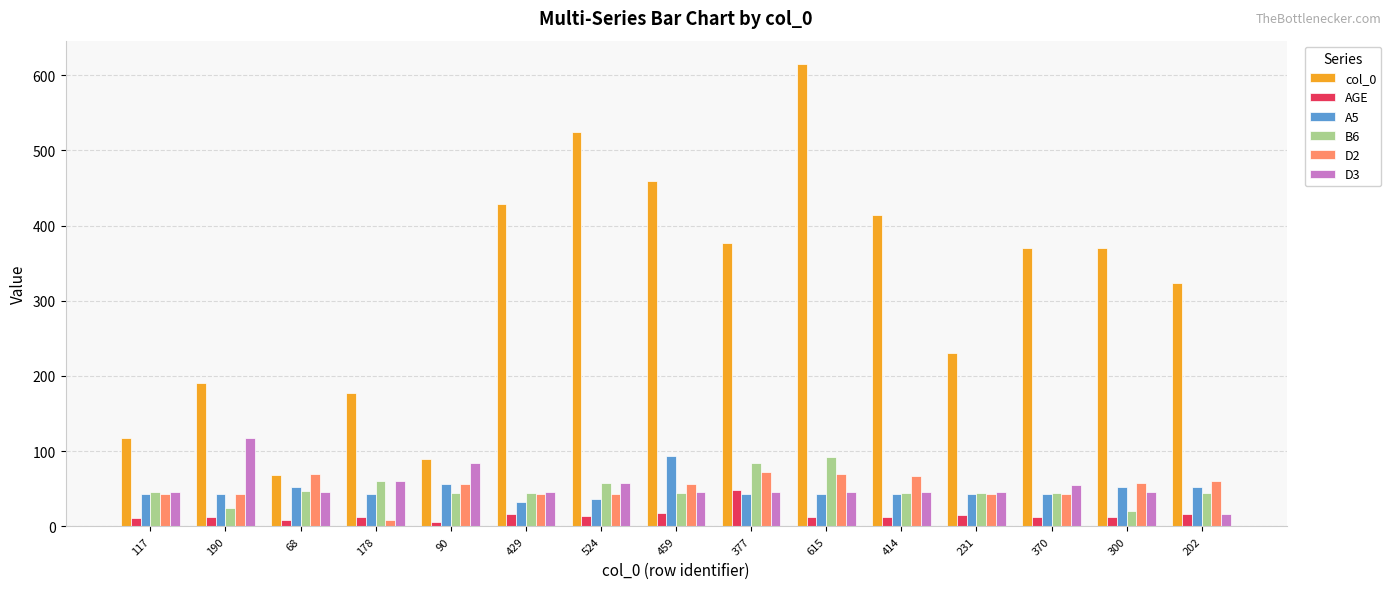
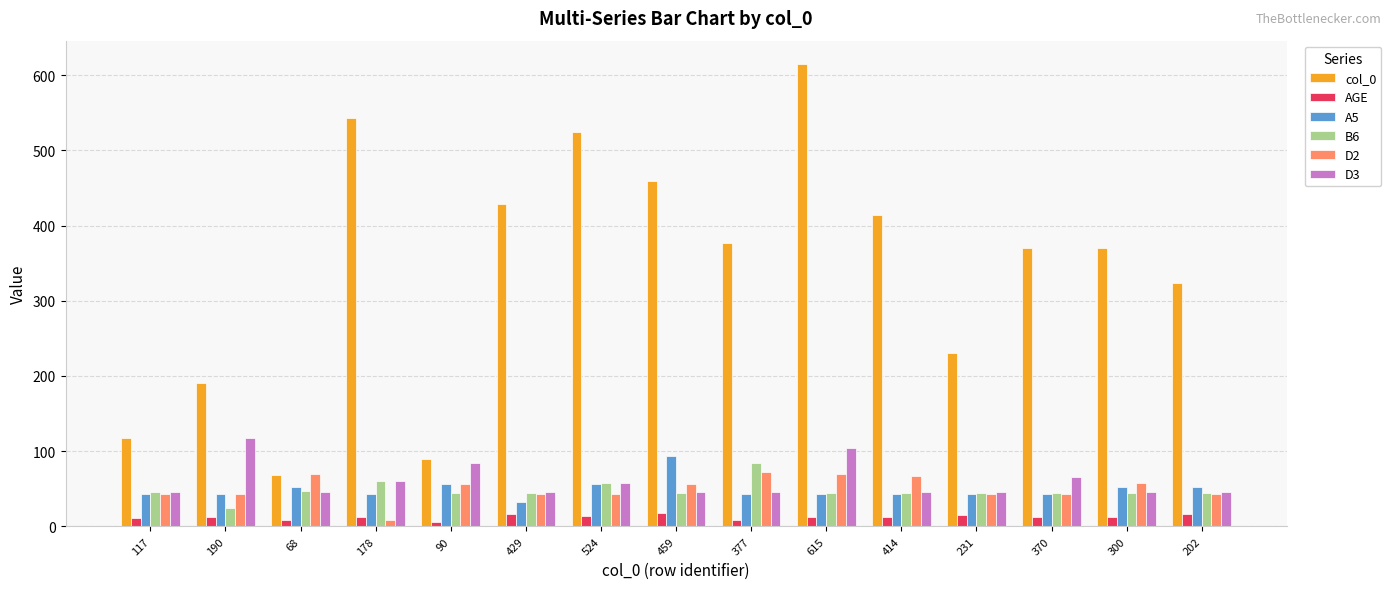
  {
    "col_0": {
      "117": 120,
      "190": 190,
      "68": 70,
-     "178": 180,
+     "178": 540,
      "90": 90,
      "429": 430,
      "524": 520,
      "459": 460,
      "377": 380,
      "615": 620,
      "414": 410,
      "231": 230,
      "370": 370,
      "300": 370,
      "202": 320
    },
    "AGE": {
      "117": 10,
      "190": 10,
      "68": 10,
      "178": 10,
      "90": 10,
      "429": 20,
      "524": 10,
      "459": 20,
-     "377": 50,
+     "377": 10,
      "615": 10,
      "414": 10,
      "231": 20,
      "370": 10,
      "300": 10,
      "202": 20
    },
    "A5": {
      "117": 40,
      "190": 40,
      "68": 50,
      "178": 40,
      "90": 60,
      "429": 30,
-     "524": 40,
+     "524": 60,
      "459": 90,
      "377": 40,
      "615": 40,
      "414": 40,
      "231": 40,
      "370": 40,
      "300": 50,
      "202": 50
    },
    "B6": {
      "117": 50,
      "190": 20,
      "68": 50,
      "178": 60,
      "90": 50,
      "429": 50,
      "524": 60,
      "459": 50,
      "377": 80,
-     "615": 90,
+     "615": 50,
      "414": 50,
      "231": 50,
      "370": 50,
-     "300": 20,
+     "300": 50,
      "202": 50
    },
    "D2": {
      "117": 40,
      "190": 40,
      "68": 70,
      "178": 10,
      "90": 60,
      "429": 40,
      "524": 40,
      "459": 60,
      "377": 70,
      "615": 70,
      "414": 70,
      "231": 40,
      "370": 40,
      "300": 60,
-     "202": 60
+     "202": 40
    },
    "D3": {
      "117": 50,
      "190": 120,
      "68": 50,
      "178": 60,
      "90": 80,
      "429": 50,
      "524": 60,
      "459": 50,
      "377": 50,
-     "615": 50,
+     "615": 100,
      "414": 50,
      "231": 50,
-     "370": 60,
+     "370": 70,
      "300": 50,
-     "202": 20
+     "202": 50
    }
  }
